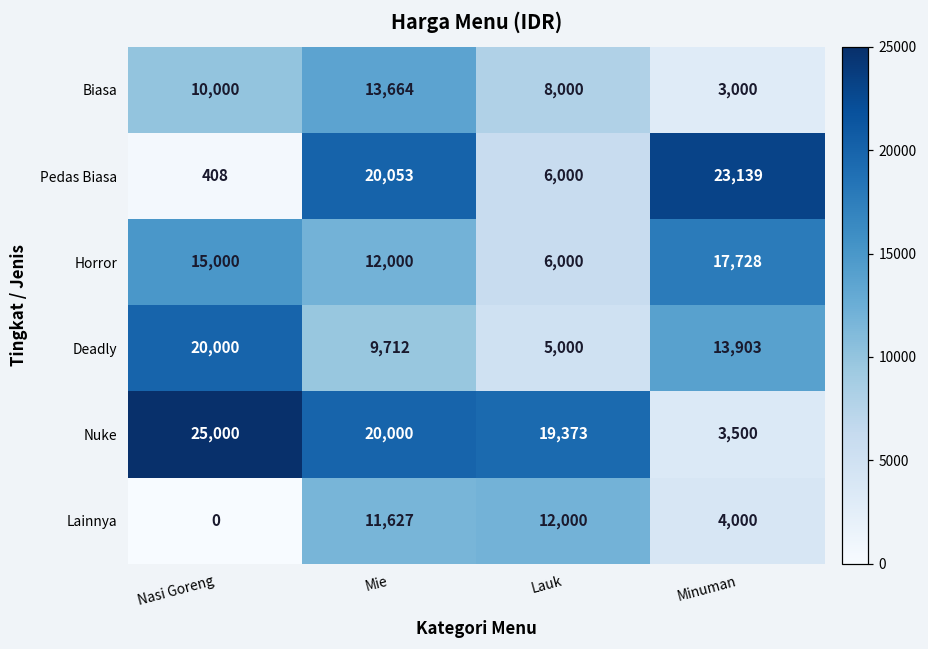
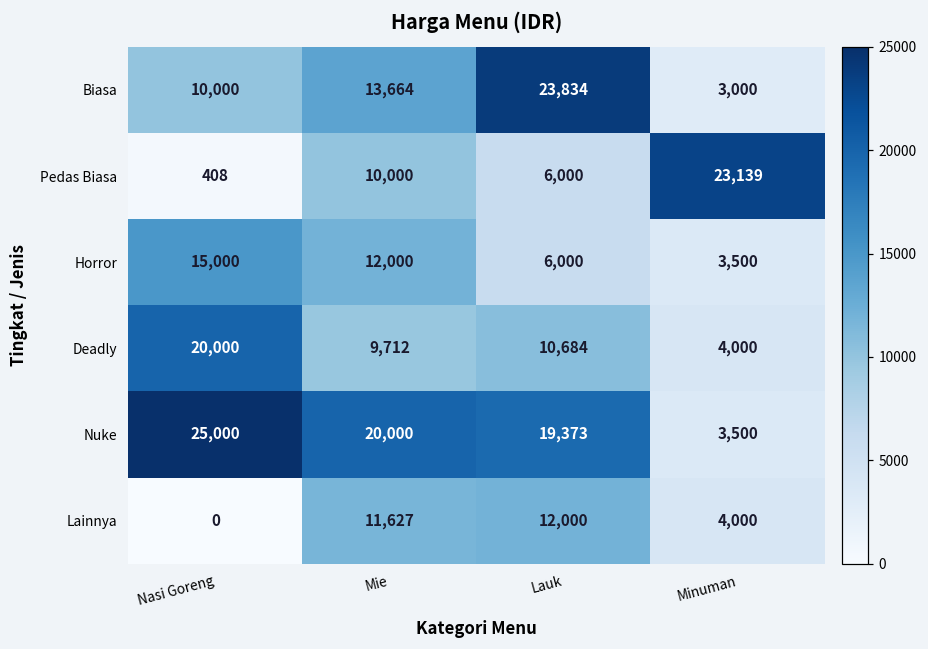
  {
    "Biasa": {
      "Nasi Goreng": "10,000",
      "Mie": "13,664",
-     "Lauk": "8,000",
+     "Lauk": "23,834",
      "Minuman": "3,000"
    },
    "Pedas Biasa": {
      "Nasi Goreng": "408",
-     "Mie": "20,053",
+     "Mie": "10,000",
      "Lauk": "6,000",
      "Minuman": "23,139"
    },
    "Horror": {
      "Nasi Goreng": "15,000",
      "Mie": "12,000",
      "Lauk": "6,000",
-     "Minuman": "17,728"
+     "Minuman": "3,500"
    },
    "Deadly": {
      "Nasi Goreng": "20,000",
      "Mie": "9,712",
-     "Lauk": "5,000",
-     "Minuman": "13,903"
+     "Lauk": "10,684",
+     "Minuman": "4,000"
    },
    "Nuke": {
      "Nasi Goreng": "25,000",
      "Mie": "20,000",
      "Lauk": "19,373",
      "Minuman": "3,500"
    },
    "Lainnya": {
      "Nasi Goreng": "0",
      "Mie": "11,627",
      "Lauk": "12,000",
      "Minuman": "4,000"
    }
  }
